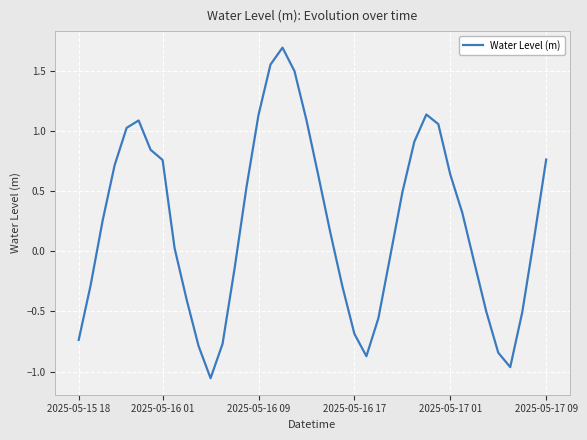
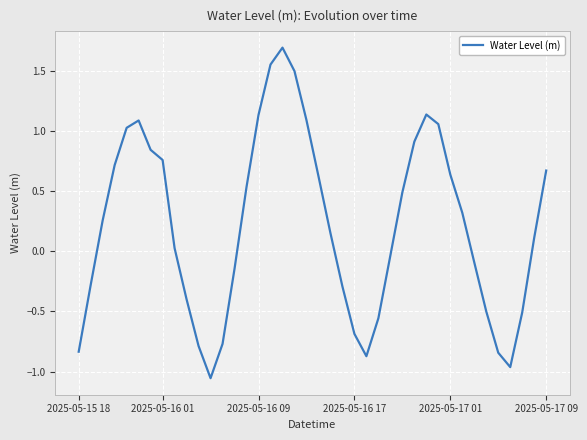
  {
-   "2025-05-15 18": -0.74,
+   "2025-05-15 18": -0.84,
    "2025-05-16 01": 0.76,
    "2025-05-16 09": 1.14,
    "2025-05-16 17": -0.69,
    "2025-05-17 01": 0.64,
-   "2025-05-17 09": 0.77
+   "2025-05-17 09": 0.67
  }
